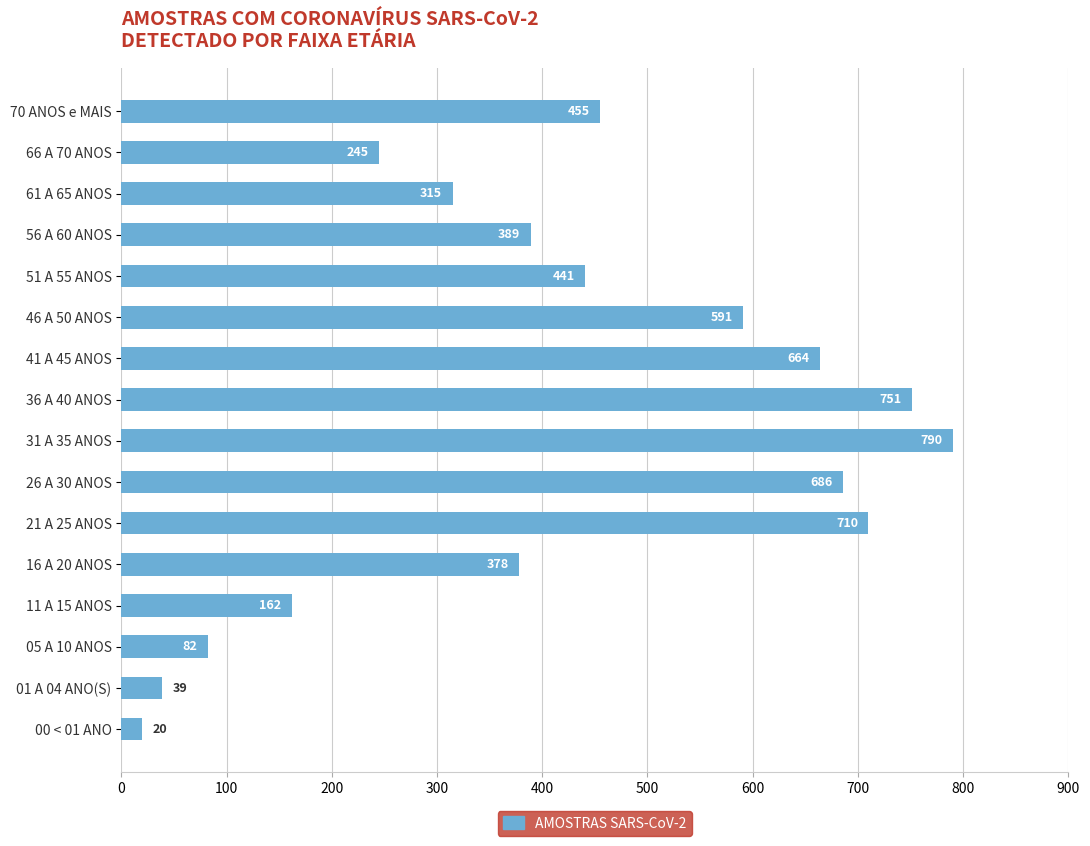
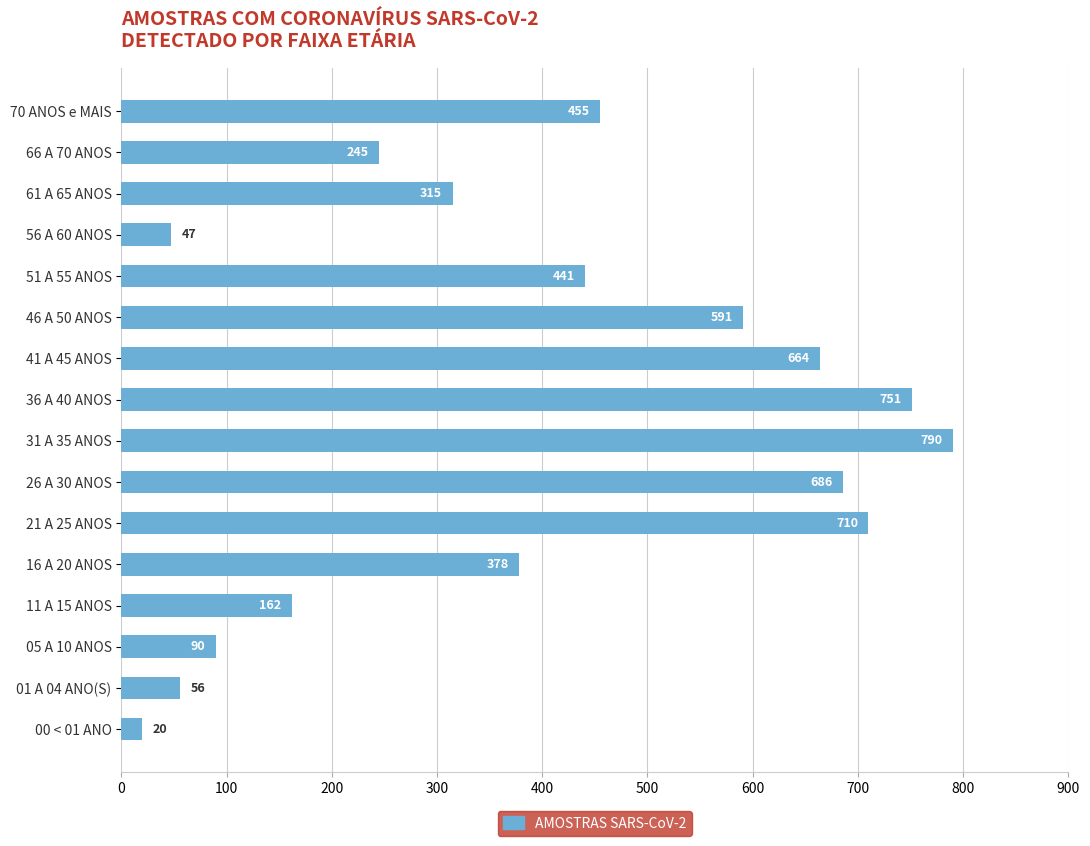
  {
    "70 ANOS e MAIS": 455,
    "66 A 70 ANOS": 245,
    "61 A 65 ANOS": 315,
-   "56 A 60 ANOS": 389,
+   "56 A 60 ANOS": 47,
    "51 A 55 ANOS": 441,
    "46 A 50 ANOS": 591,
    "41 A 45 ANOS": 664,
    "36 A 40 ANOS": 751,
    "31 A 35 ANOS": 790,
    "26 A 30 ANOS": 686,
    "21 A 25 ANOS": 710,
    "16 A 20 ANOS": 378,
    "11 A 15 ANOS": 162,
-   "05 A 10 ANOS": 82,
-   "01 A 04 ANO(S)": 39,
+   "05 A 10 ANOS": 90,
+   "01 A 04 ANO(S)": 56,
    "00 < 01 ANO": 20
  }
